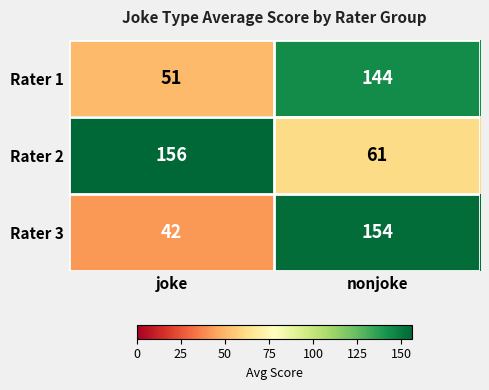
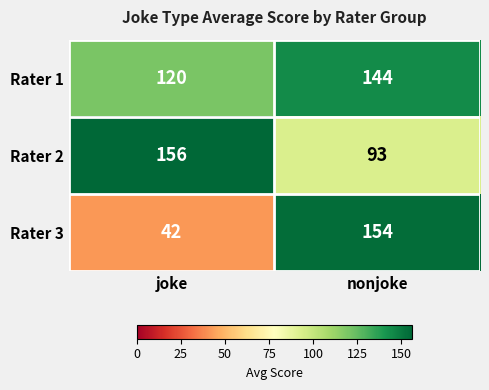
  {
    "Rater 1": {
-     "joke": 51,
+     "joke": 120,
      "nonjoke": 144
    },
    "Rater 2": {
      "joke": 156,
-     "nonjoke": 61
+     "nonjoke": 93
    },
    "Rater 3": {
      "joke": 42,
      "nonjoke": 154
    }
  }
